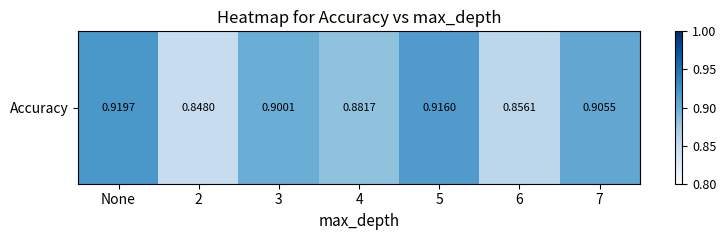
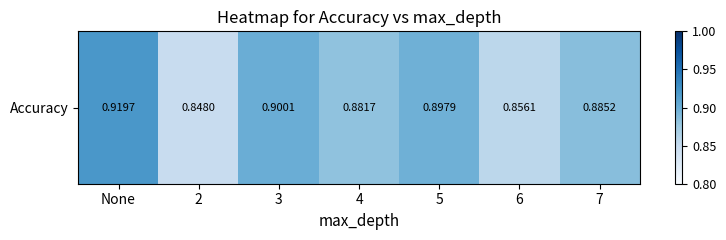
  {
    "Accuracy": {
      "None": 0.9197,
      "2": 0.8480,
      "3": 0.9001,
      "4": 0.8817,
-     "5": 0.9160,
+     "5": 0.8979,
      "6": 0.8561,
-     "7": 0.9055
+     "7": 0.8852
    }
  }
